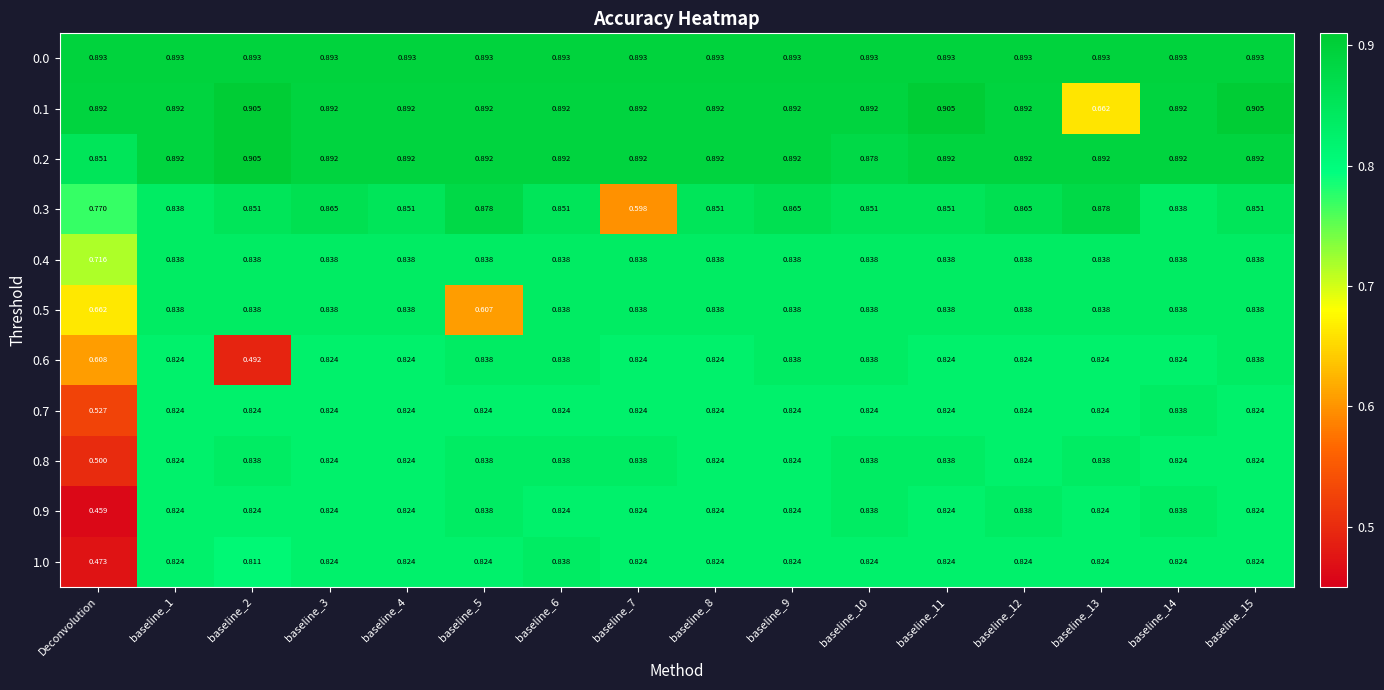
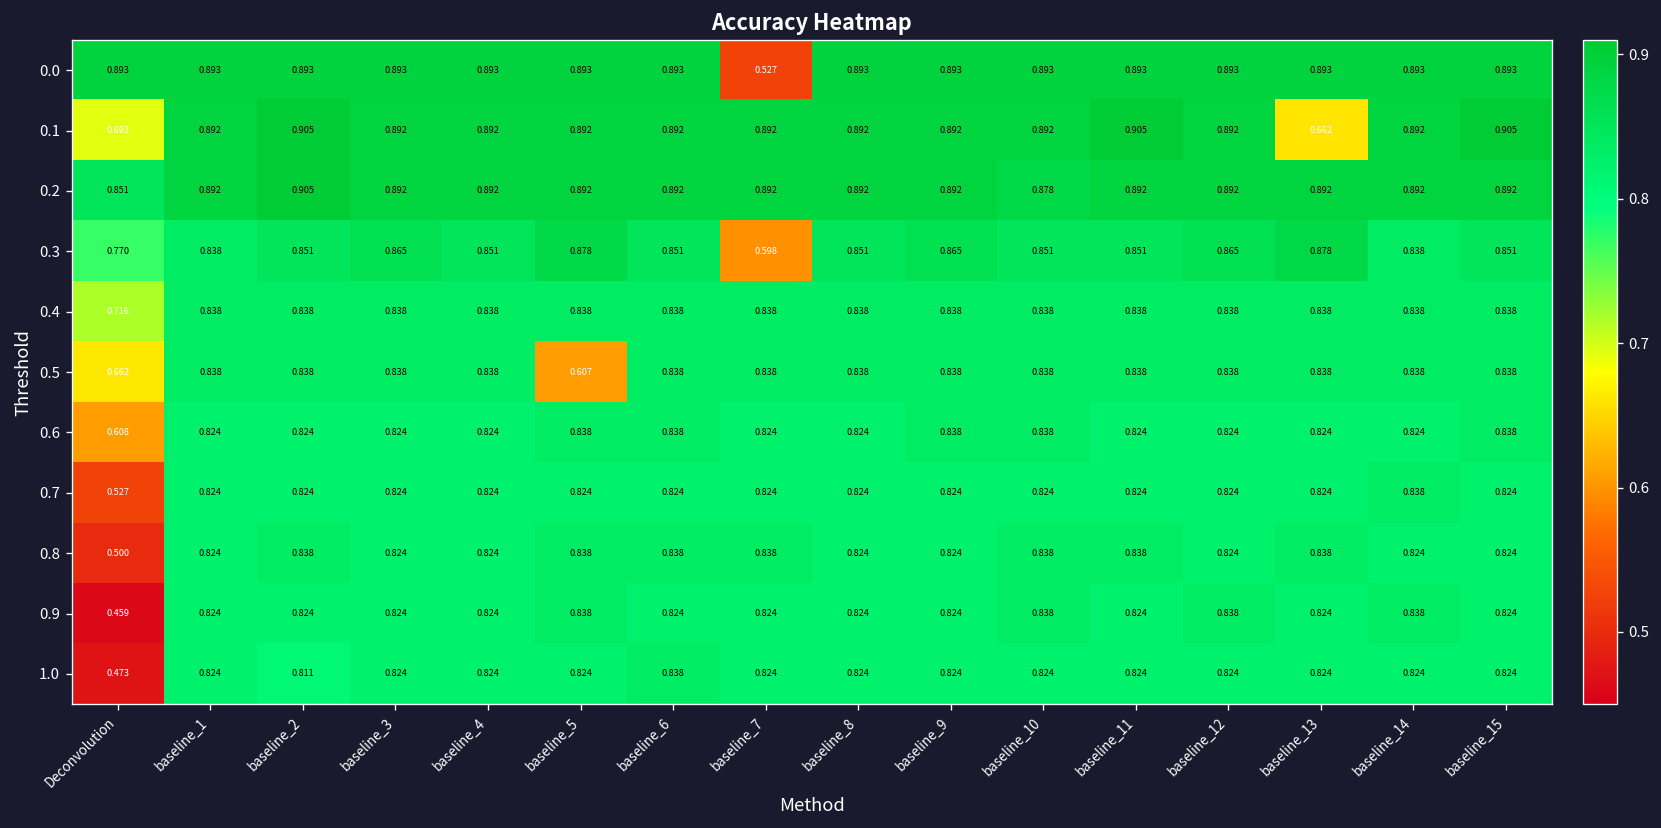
  {
    "0.0": {
      "Deconvolution": 0.893,
      "baseline_1": 0.893,
      "baseline_2": 0.893,
      "baseline_3": 0.893,
      "baseline_4": 0.893,
      "baseline_5": 0.893,
      "baseline_6": 0.893,
-     "baseline_7": 0.893,
+     "baseline_7": 0.527,
      "baseline_8": 0.893,
      "baseline_9": 0.893,
      "baseline_10": 0.893,
      "baseline_11": 0.893,
      "baseline_12": 0.893,
      "baseline_13": 0.893,
      "baseline_14": 0.893,
      "baseline_15": 0.893
    },
    "0.1": {
-     "Deconvolution": 0.892,
+     "Deconvolution": 0.693,
      "baseline_1": 0.892,
      "baseline_2": 0.905,
      "baseline_3": 0.892,
      "baseline_4": 0.892,
      "baseline_5": 0.892,
      "baseline_6": 0.892,
      "baseline_7": 0.892,
      "baseline_8": 0.892,
      "baseline_9": 0.892,
      "baseline_10": 0.892,
      "baseline_11": 0.905,
      "baseline_12": 0.892,
      "baseline_13": 0.662,
      "baseline_14": 0.892,
      "baseline_15": 0.905
    },
    "0.2": {
      "Deconvolution": 0.851,
      "baseline_1": 0.892,
      "baseline_2": 0.905,
      "baseline_3": 0.892,
      "baseline_4": 0.892,
      "baseline_5": 0.892,
      "baseline_6": 0.892,
      "baseline_7": 0.892,
      "baseline_8": 0.892,
      "baseline_9": 0.892,
      "baseline_10": 0.878,
      "baseline_11": 0.892,
      "baseline_12": 0.892,
      "baseline_13": 0.892,
      "baseline_14": 0.892,
      "baseline_15": 0.892
    },
    "0.3": {
      "Deconvolution": 0.770,
      "baseline_1": 0.838,
      "baseline_2": 0.851,
      "baseline_3": 0.865,
      "baseline_4": 0.851,
      "baseline_5": 0.878,
      "baseline_6": 0.851,
      "baseline_7": 0.598,
      "baseline_8": 0.851,
      "baseline_9": 0.865,
      "baseline_10": 0.851,
      "baseline_11": 0.851,
      "baseline_12": 0.865,
      "baseline_13": 0.878,
      "baseline_14": 0.838,
      "baseline_15": 0.851
    },
    "0.4": {
      "Deconvolution": 0.716,
      "baseline_1": 0.838,
      "baseline_2": 0.838,
      "baseline_3": 0.838,
      "baseline_4": 0.838,
      "baseline_5": 0.838,
      "baseline_6": 0.838,
      "baseline_7": 0.838,
      "baseline_8": 0.838,
      "baseline_9": 0.838,
      "baseline_10": 0.838,
      "baseline_11": 0.838,
      "baseline_12": 0.838,
      "baseline_13": 0.838,
      "baseline_14": 0.838,
      "baseline_15": 0.838
    },
    "0.5": {
      "Deconvolution": 0.662,
      "baseline_1": 0.838,
      "baseline_2": 0.838,
      "baseline_3": 0.838,
      "baseline_4": 0.838,
      "baseline_5": 0.607,
      "baseline_6": 0.838,
      "baseline_7": 0.838,
      "baseline_8": 0.838,
      "baseline_9": 0.838,
      "baseline_10": 0.838,
      "baseline_11": 0.838,
      "baseline_12": 0.838,
      "baseline_13": 0.838,
      "baseline_14": 0.838,
      "baseline_15": 0.838
    },
    "0.6": {
      "Deconvolution": 0.608,
      "baseline_1": 0.824,
-     "baseline_2": 0.492,
+     "baseline_2": 0.824,
      "baseline_3": 0.824,
      "baseline_4": 0.824,
      "baseline_5": 0.838,
      "baseline_6": 0.838,
      "baseline_7": 0.824,
      "baseline_8": 0.824,
      "baseline_9": 0.838,
      "baseline_10": 0.838,
      "baseline_11": 0.824,
      "baseline_12": 0.824,
      "baseline_13": 0.824,
      "baseline_14": 0.824,
      "baseline_15": 0.838
    },
    "0.7": {
      "Deconvolution": 0.527,
      "baseline_1": 0.824,
      "baseline_2": 0.824,
      "baseline_3": 0.824,
      "baseline_4": 0.824,
      "baseline_5": 0.824,
      "baseline_6": 0.824,
      "baseline_7": 0.824,
      "baseline_8": 0.824,
      "baseline_9": 0.824,
      "baseline_10": 0.824,
      "baseline_11": 0.824,
      "baseline_12": 0.824,
      "baseline_13": 0.824,
      "baseline_14": 0.838,
      "baseline_15": 0.824
    },
    "0.8": {
      "Deconvolution": 0.500,
      "baseline_1": 0.824,
      "baseline_2": 0.838,
      "baseline_3": 0.824,
      "baseline_4": 0.824,
      "baseline_5": 0.838,
      "baseline_6": 0.838,
      "baseline_7": 0.838,
      "baseline_8": 0.824,
      "baseline_9": 0.824,
      "baseline_10": 0.838,
      "baseline_11": 0.838,
      "baseline_12": 0.824,
      "baseline_13": 0.838,
      "baseline_14": 0.824,
      "baseline_15": 0.824
    },
    "0.9": {
      "Deconvolution": 0.459,
      "baseline_1": 0.824,
      "baseline_2": 0.824,
      "baseline_3": 0.824,
      "baseline_4": 0.824,
      "baseline_5": 0.838,
      "baseline_6": 0.824,
      "baseline_7": 0.824,
      "baseline_8": 0.824,
      "baseline_9": 0.824,
      "baseline_10": 0.838,
      "baseline_11": 0.824,
      "baseline_12": 0.838,
      "baseline_13": 0.824,
      "baseline_14": 0.838,
      "baseline_15": 0.824
    },
    "1.0": {
      "Deconvolution": 0.473,
      "baseline_1": 0.824,
      "baseline_2": 0.811,
      "baseline_3": 0.824,
      "baseline_4": 0.824,
      "baseline_5": 0.824,
      "baseline_6": 0.838,
      "baseline_7": 0.824,
      "baseline_8": 0.824,
      "baseline_9": 0.824,
      "baseline_10": 0.824,
      "baseline_11": 0.824,
      "baseline_12": 0.824,
      "baseline_13": 0.824,
      "baseline_14": 0.824,
      "baseline_15": 0.824
    }
  }
